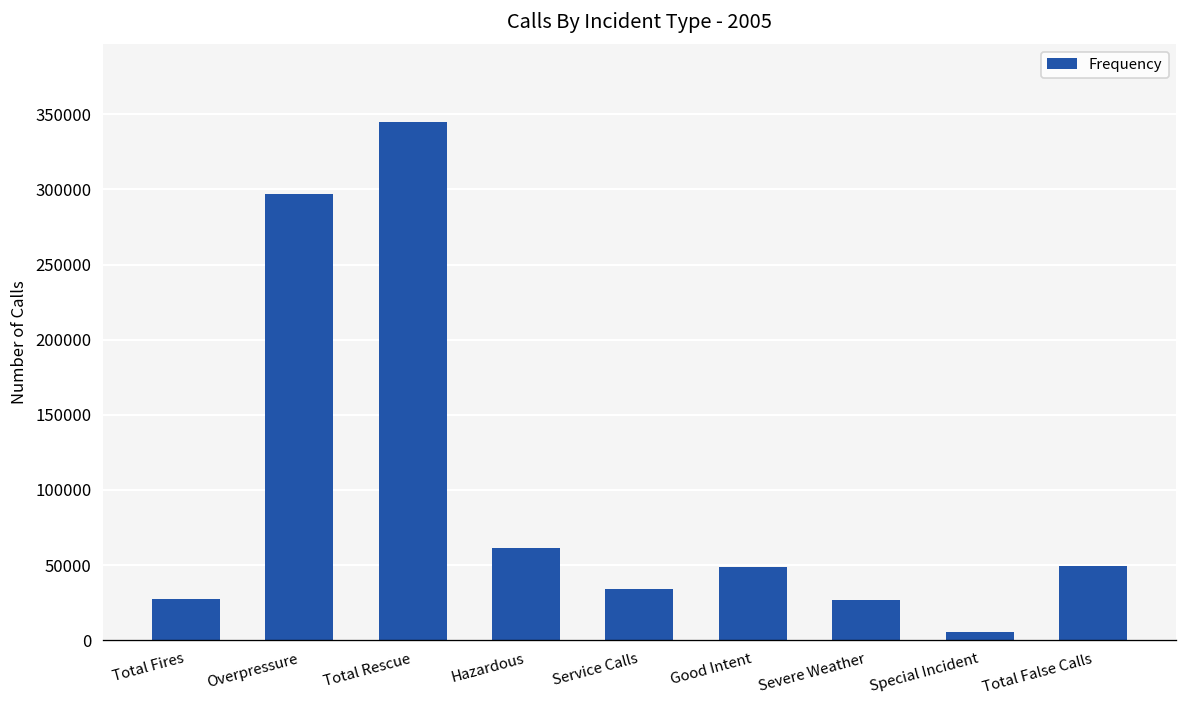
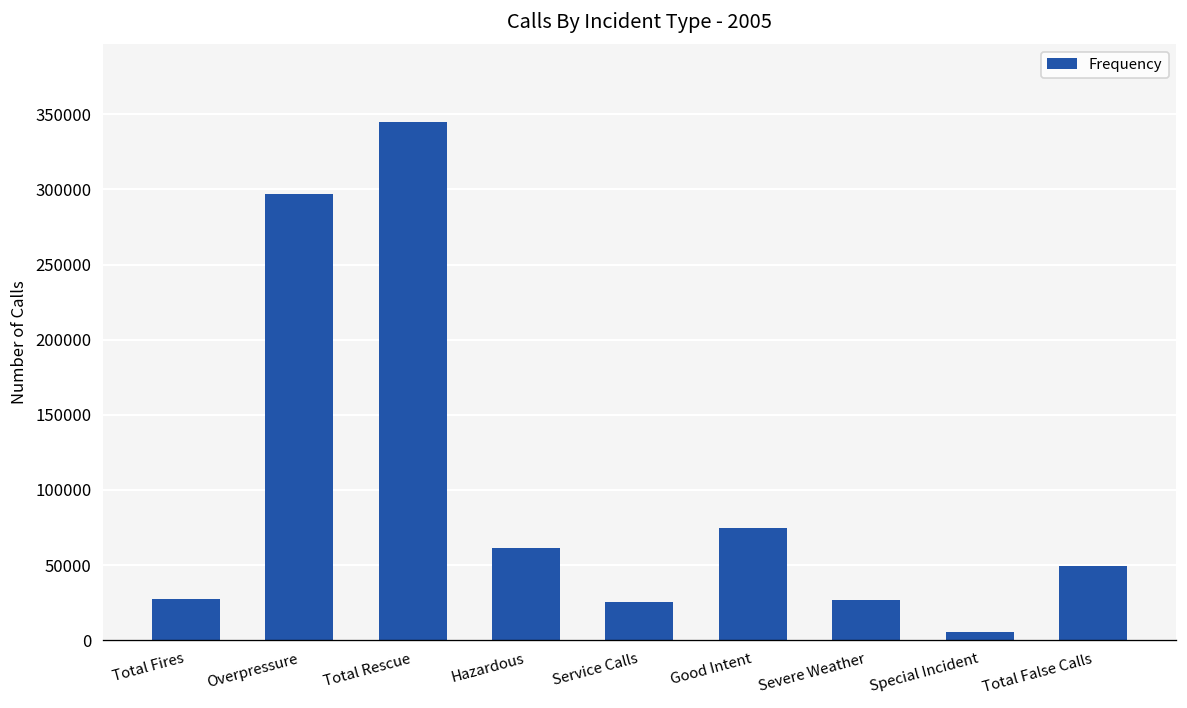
  {
    "Total Fires": 28000,
    "Overpressure": 297000,
    "Total Rescue": 345000,
    "Hazardous": 61000,
-   "Service Calls": 34000,
-   "Good Intent": 49000,
+   "Service Calls": 26000,
+   "Good Intent": 74000,
    "Severe Weather": 27000,
    "Special Incident": 5000,
    "Total False Calls": 50000
  }
